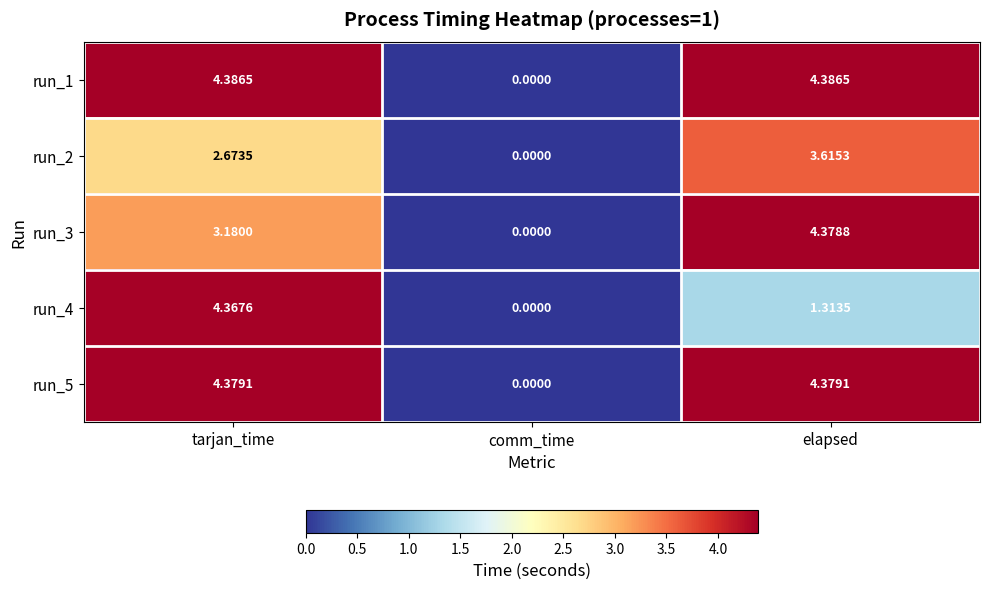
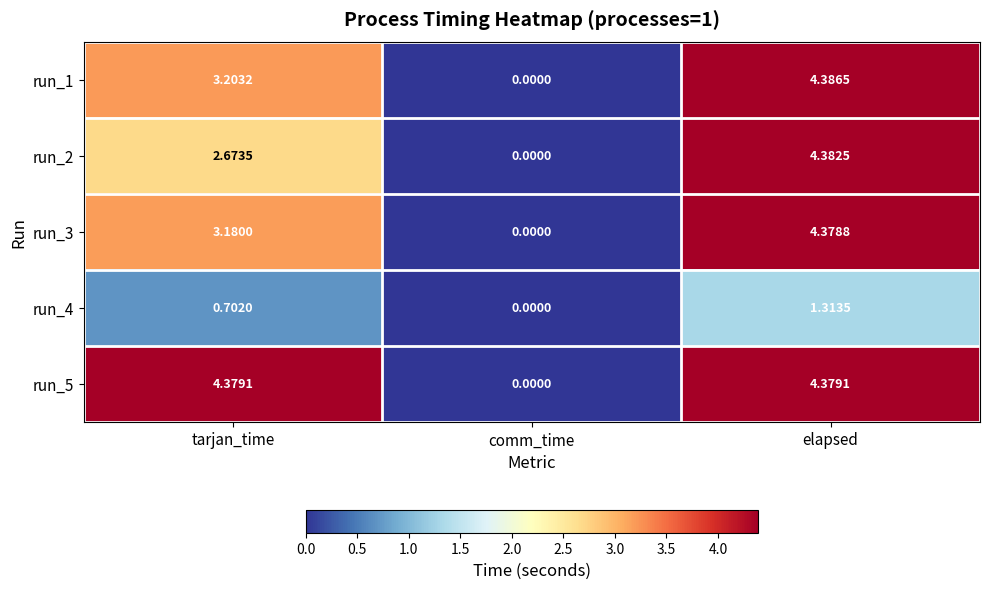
  {
    "run_1": {
-     "tarjan_time": 4.3865,
+     "tarjan_time": 3.2032,
      "comm_time": 0.0000,
      "elapsed": 4.3865
    },
    "run_2": {
      "tarjan_time": 2.6735,
      "comm_time": 0.0000,
-     "elapsed": 3.6153
+     "elapsed": 4.3825
    },
    "run_3": {
      "tarjan_time": 3.1800,
      "comm_time": 0.0000,
      "elapsed": 4.3788
    },
    "run_4": {
-     "tarjan_time": 4.3676,
+     "tarjan_time": 0.7020,
      "comm_time": 0.0000,
      "elapsed": 1.3135
    },
    "run_5": {
      "tarjan_time": 4.3791,
      "comm_time": 0.0000,
      "elapsed": 4.3791
    }
  }
